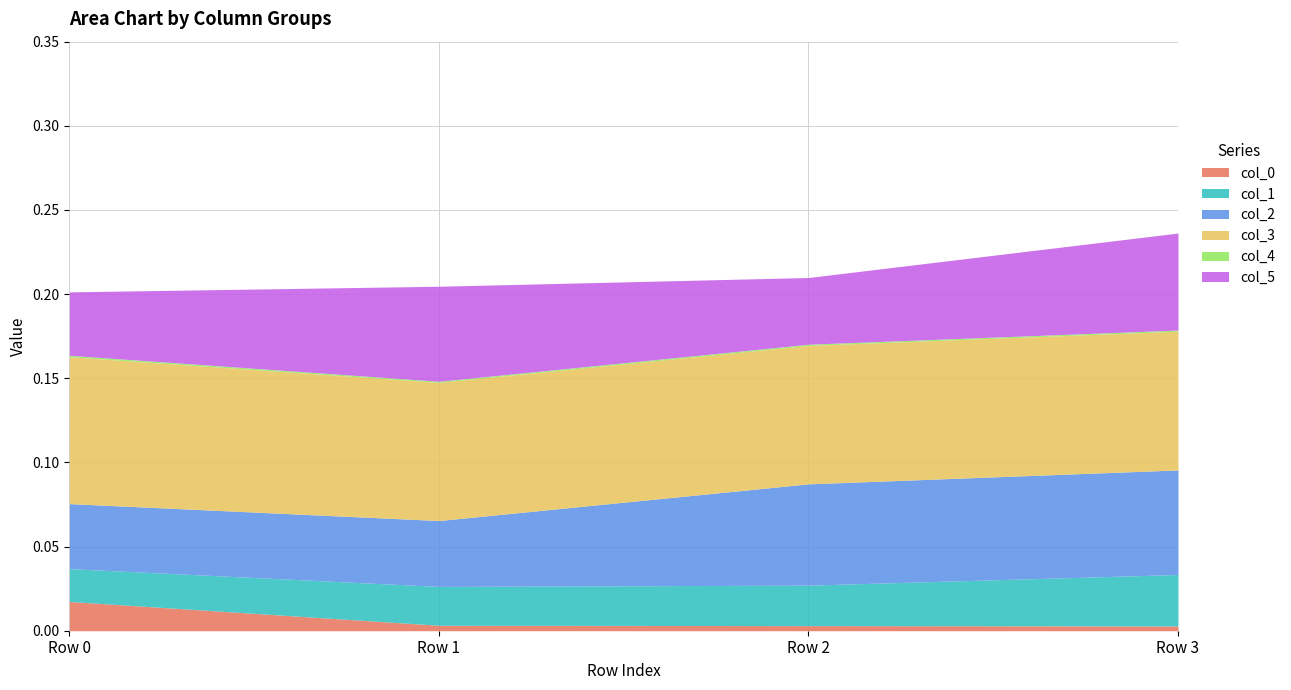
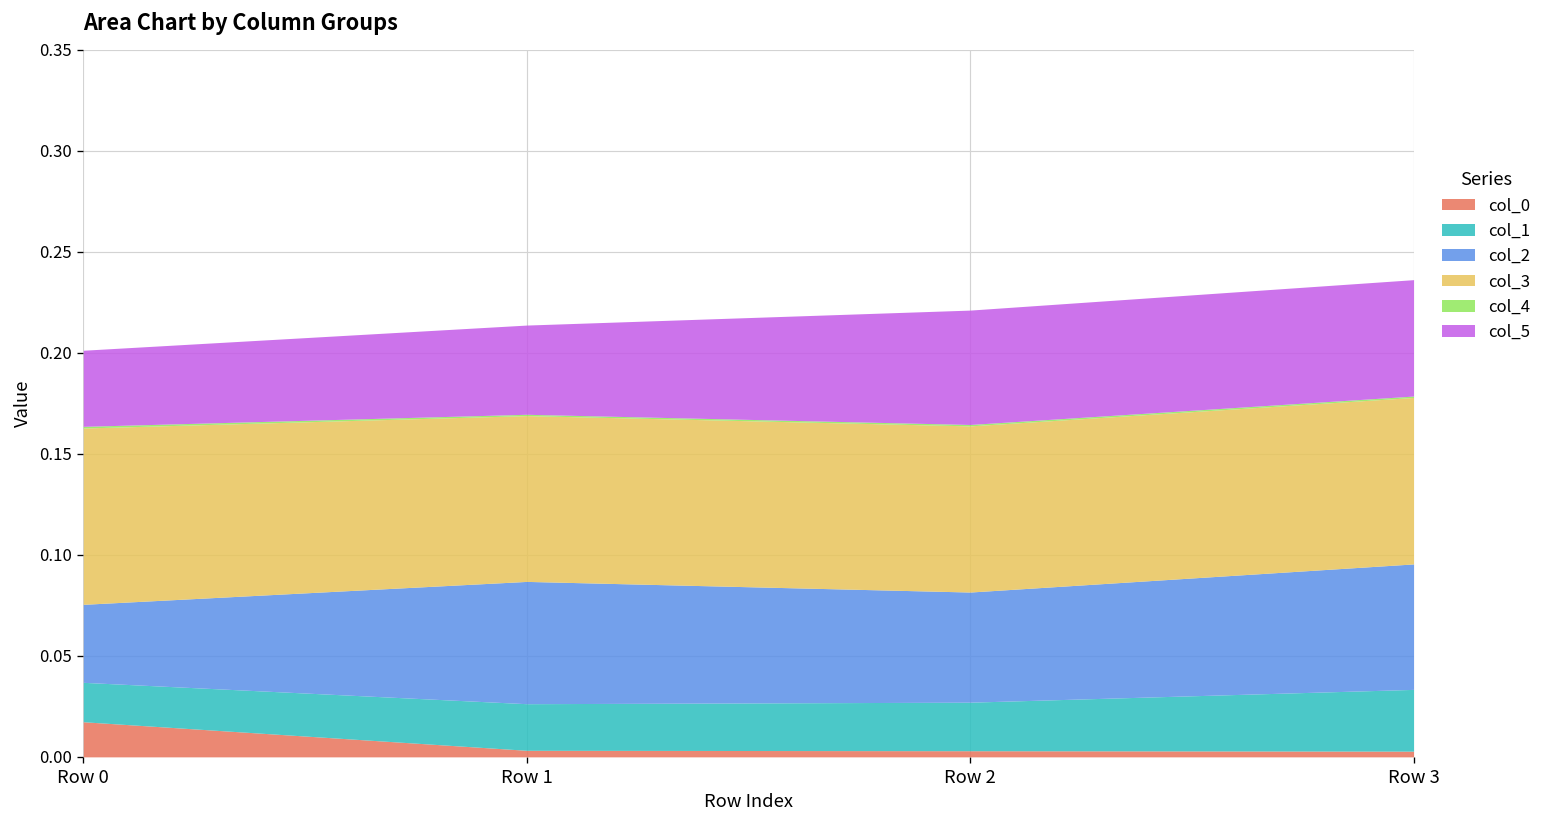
  {
    "col_0": {
      "Row 0": 0.017,
      "Row 1": 0.003,
      "Row 2": 0.003,
      "Row 3": 0.003
    },
    "col_1": {
      "Row 0": 0.020,
      "Row 1": 0.023,
      "Row 2": 0.024,
      "Row 3": 0.031
    },
    "col_2": {
      "Row 0": 0.039,
-     "Row 1": 0.039,
-     "Row 2": 0.060,
+     "Row 1": 0.061,
+     "Row 2": 0.055,
      "Row 3": 0.062
    },
    "col_5": {
      "Row 0": 0.038,
-     "Row 1": 0.056,
-     "Row 2": 0.040,
+     "Row 1": 0.044,
+     "Row 2": 0.057,
      "Row 3": 0.058
    }
  }
